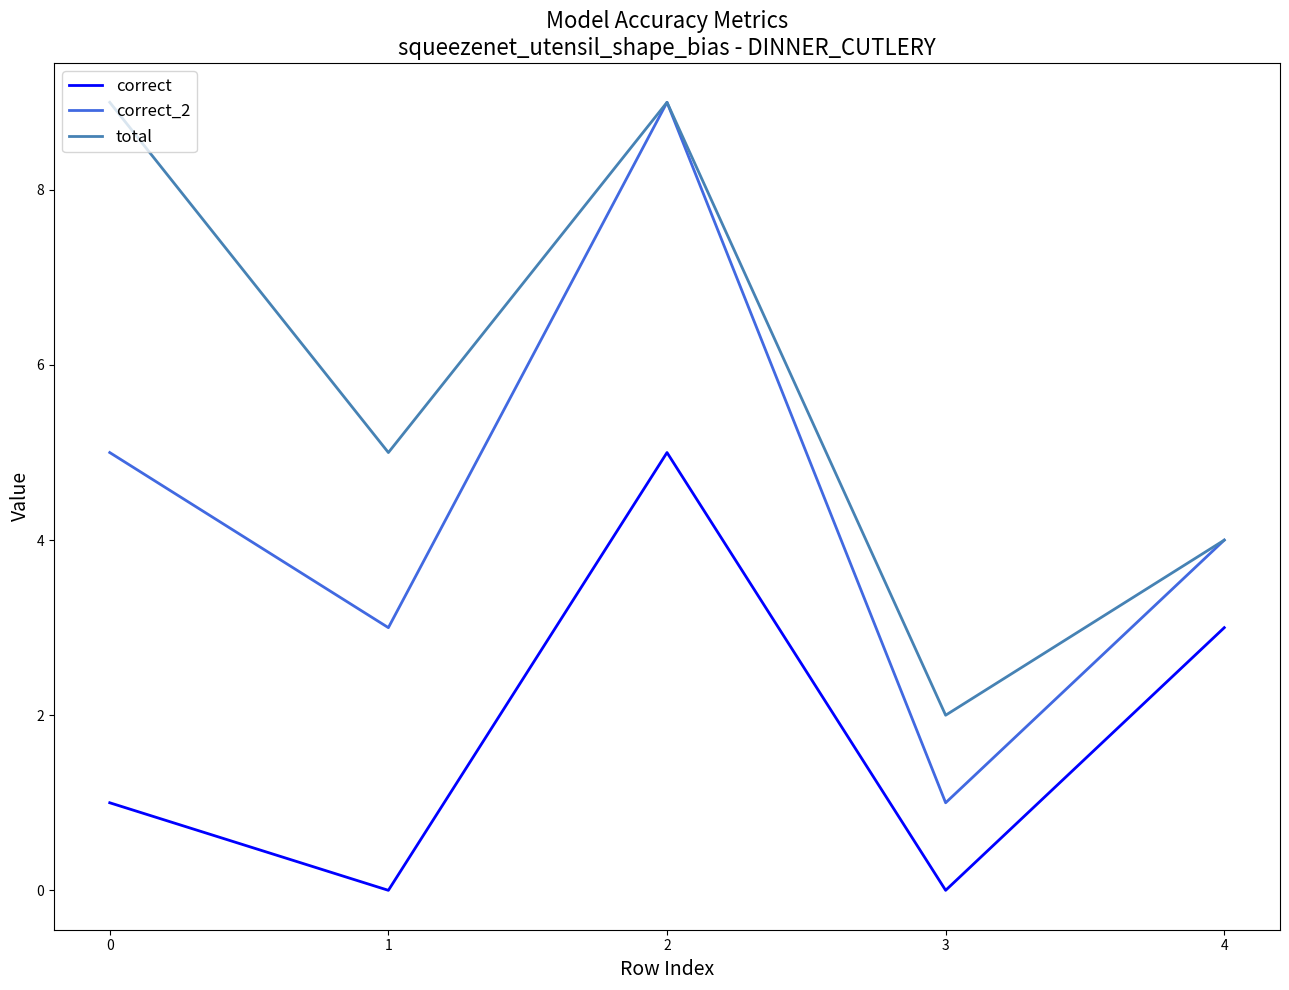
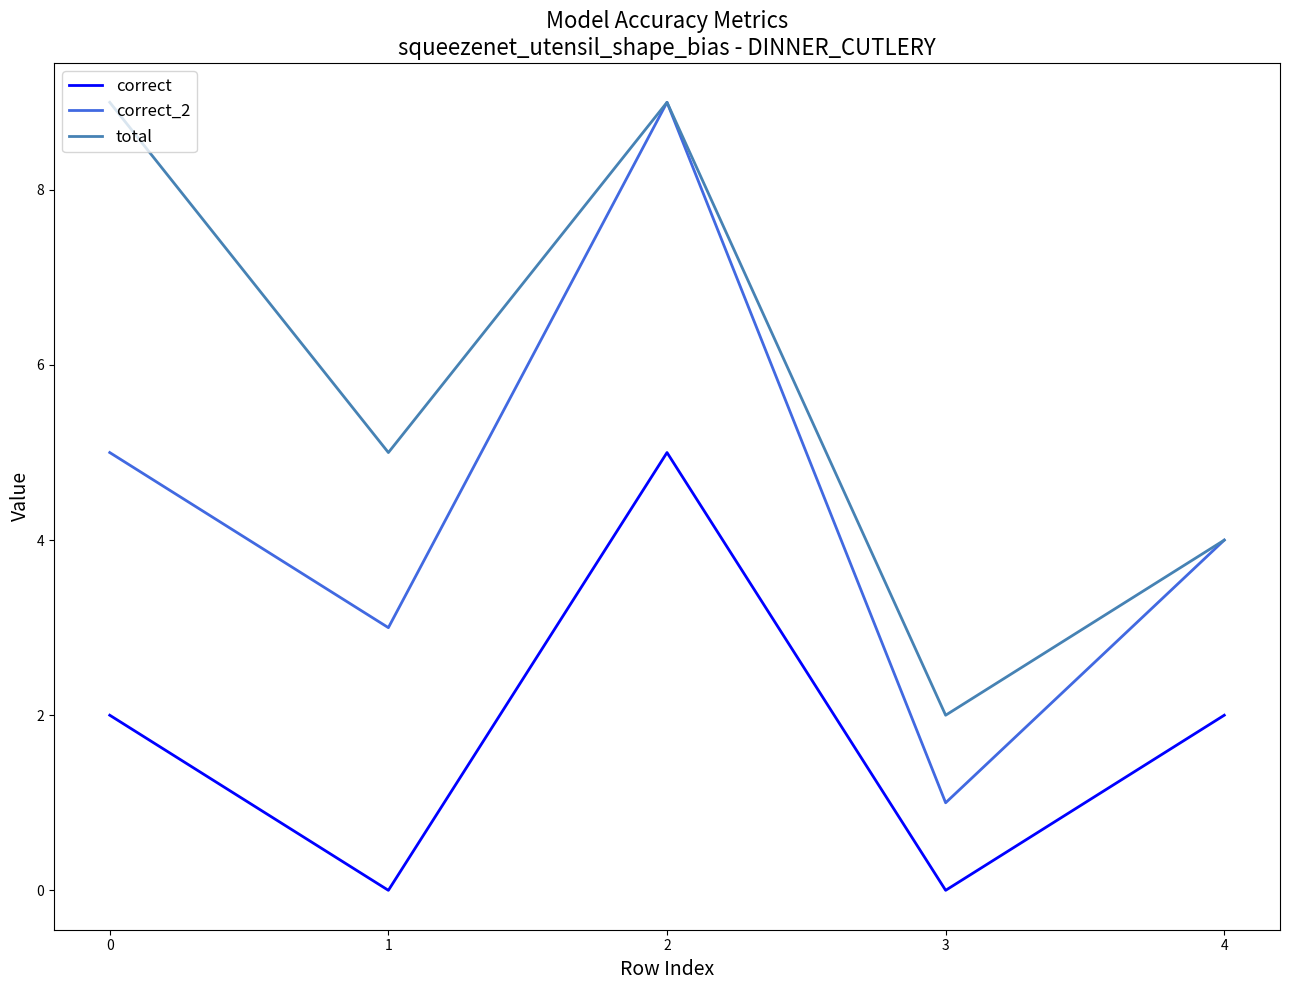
  {
    "correct": {
-     "0": 1,
+     "0": 2,
      "1": 0,
      "2": 5,
      "3": 0,
-     "4": 3
+     "4": 2
    }
  }
